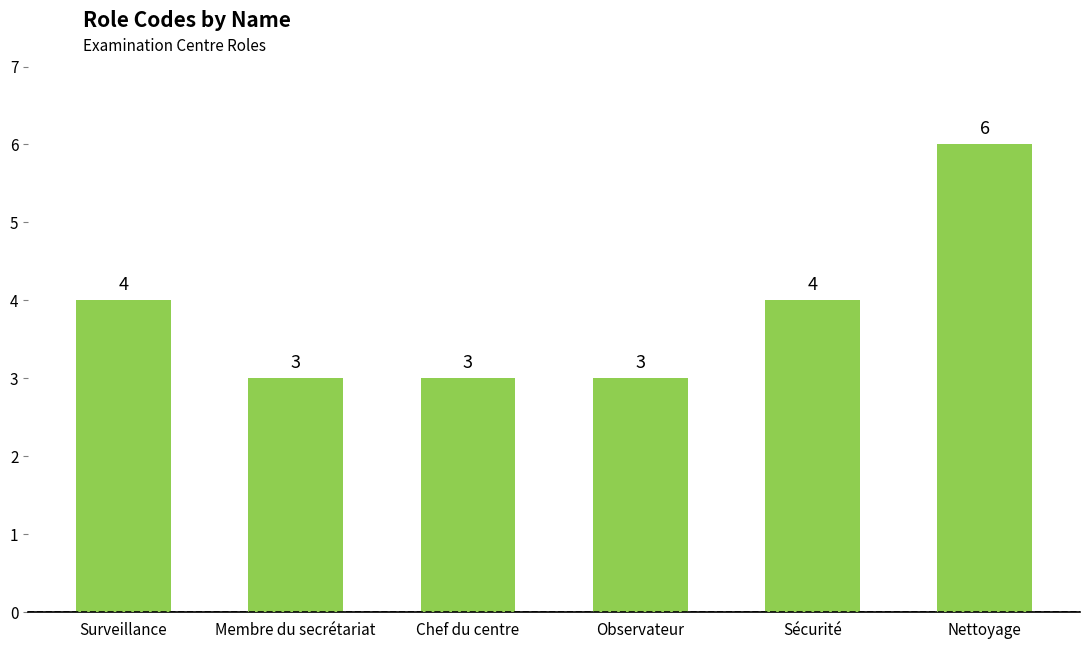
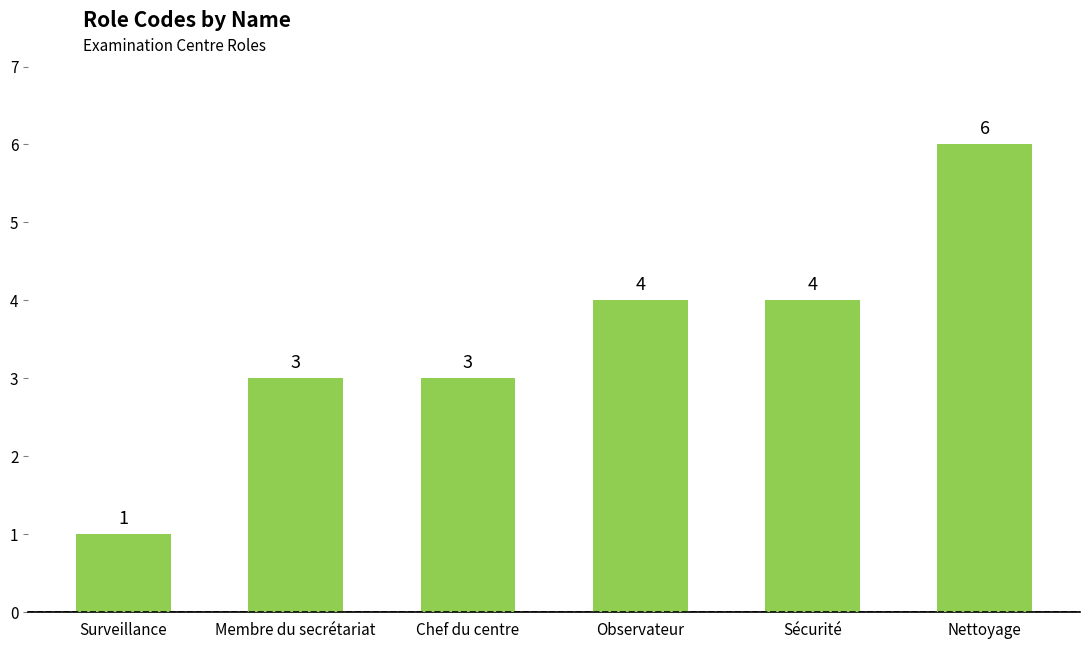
  {
-   "Surveillance": 4,
+   "Surveillance": 1,
    "Membre du secrétariat": 3,
    "Chef du centre": 3,
-   "Observateur": 3,
+   "Observateur": 4,
    "Sécurité": 4,
    "Nettoyage": 6
  }
